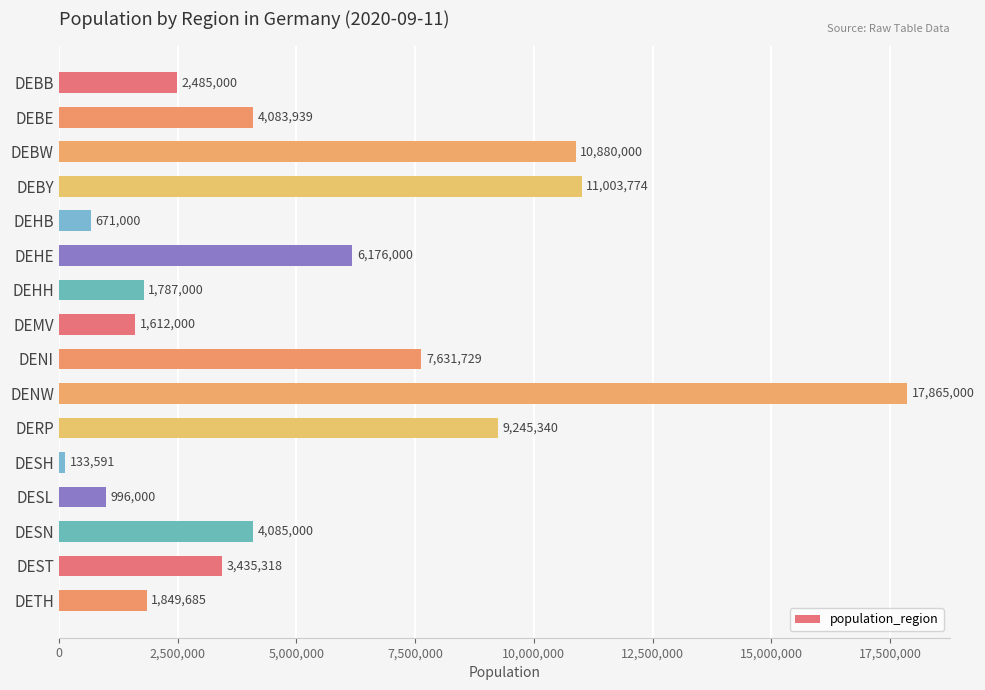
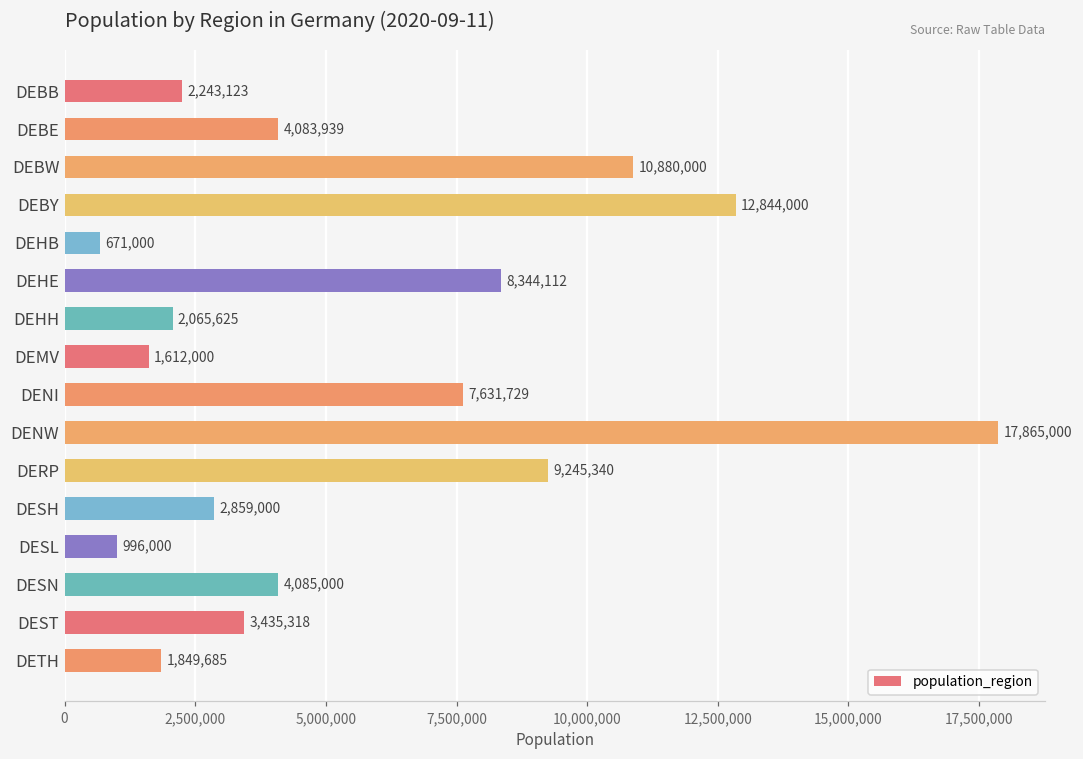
  {
-   "DEBB": "2,485,000",
+   "DEBB": "2,243,123",
    "DEBE": "4,083,939",
    "DEBW": "10,880,000",
-   "DEBY": "11,003,774",
+   "DEBY": "12,844,000",
    "DEHB": "671,000",
-   "DEHE": "6,176,000",
-   "DEHH": "1,787,000",
+   "DEHE": "8,344,112",
+   "DEHH": "2,065,625",
    "DEMV": "1,612,000",
    "DENI": "7,631,729",
    "DENW": "17,865,000",
    "DERP": "9,245,340",
-   "DESH": "133,591",
+   "DESH": "2,859,000",
    "DESL": "996,000",
    "DESN": "4,085,000",
    "DEST": "3,435,318",
    "DETH": "1,849,685"
  }
